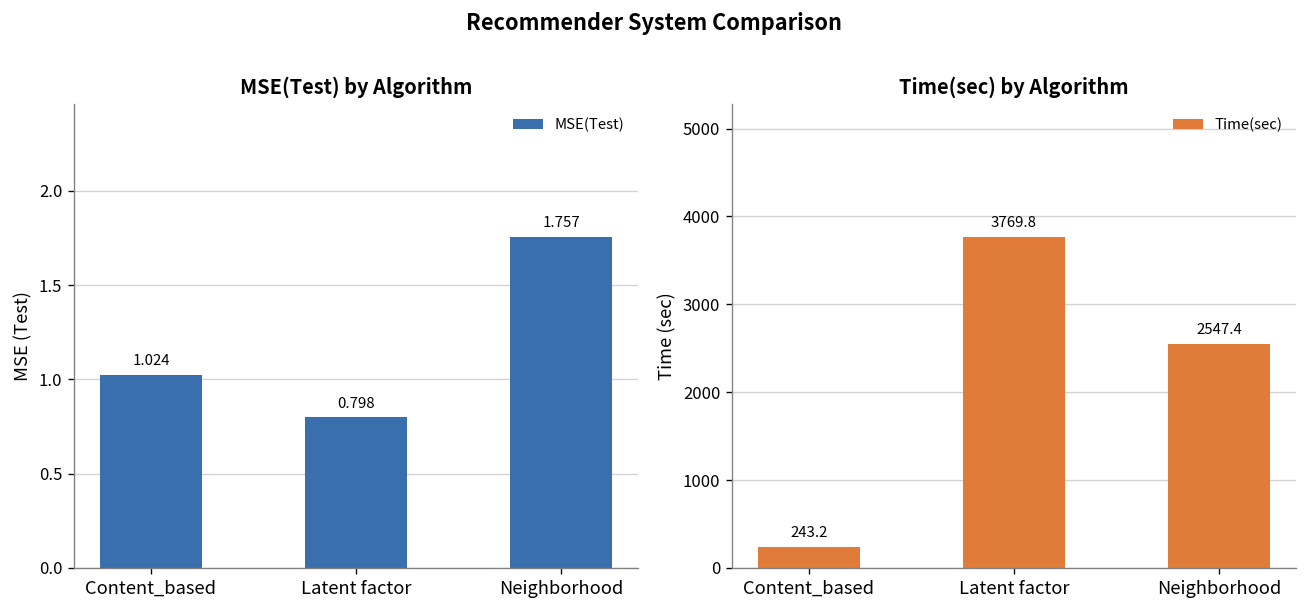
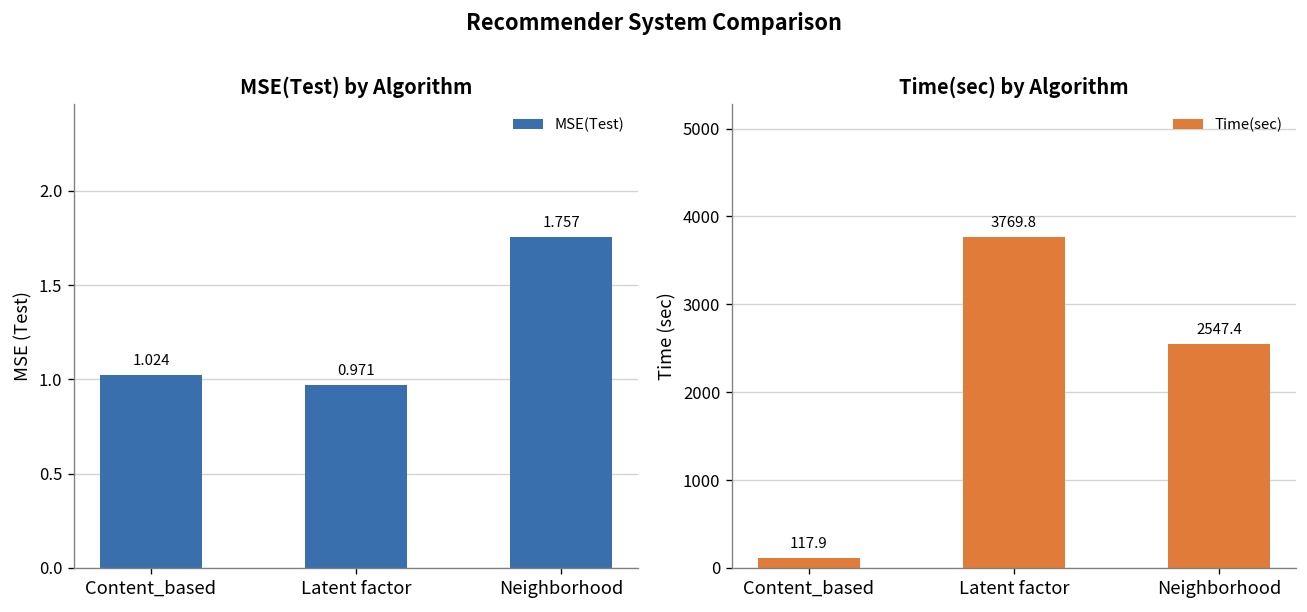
  {
    "MSE(Test) by Algorithm": {
      "Content_based": 1.024,
-     "Latent factor": 0.798,
+     "Latent factor": 0.971,
      "Neighborhood": 1.757
    },
    "Time(sec) by Algorithm": {
-     "Content_based": 243.2,
+     "Content_based": 117.9,
      "Latent factor": 3769.8,
      "Neighborhood": 2547.4
    }
  }
